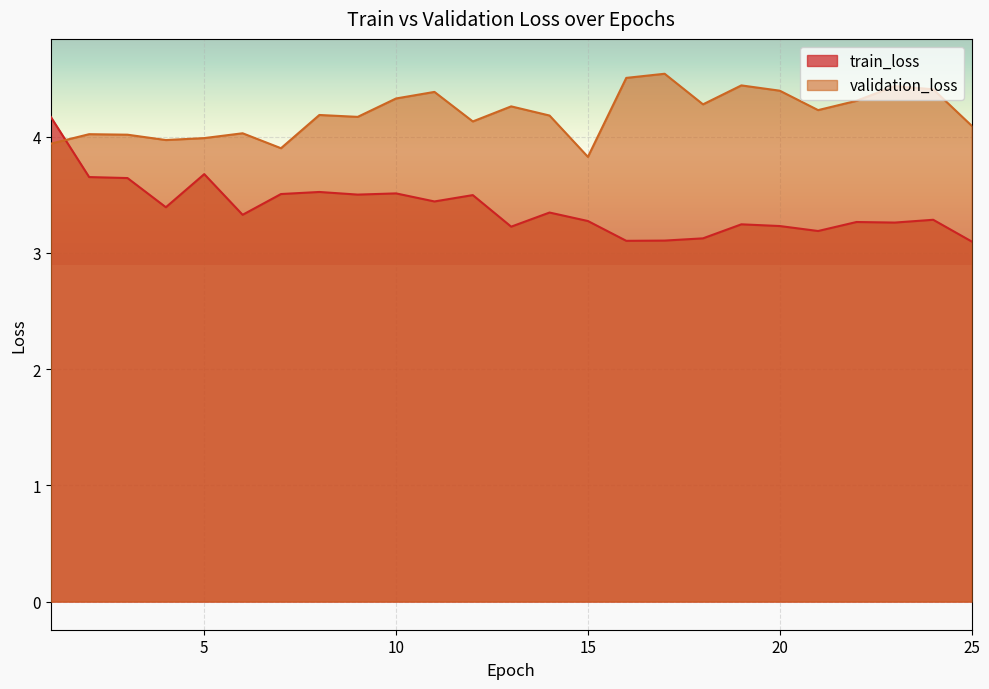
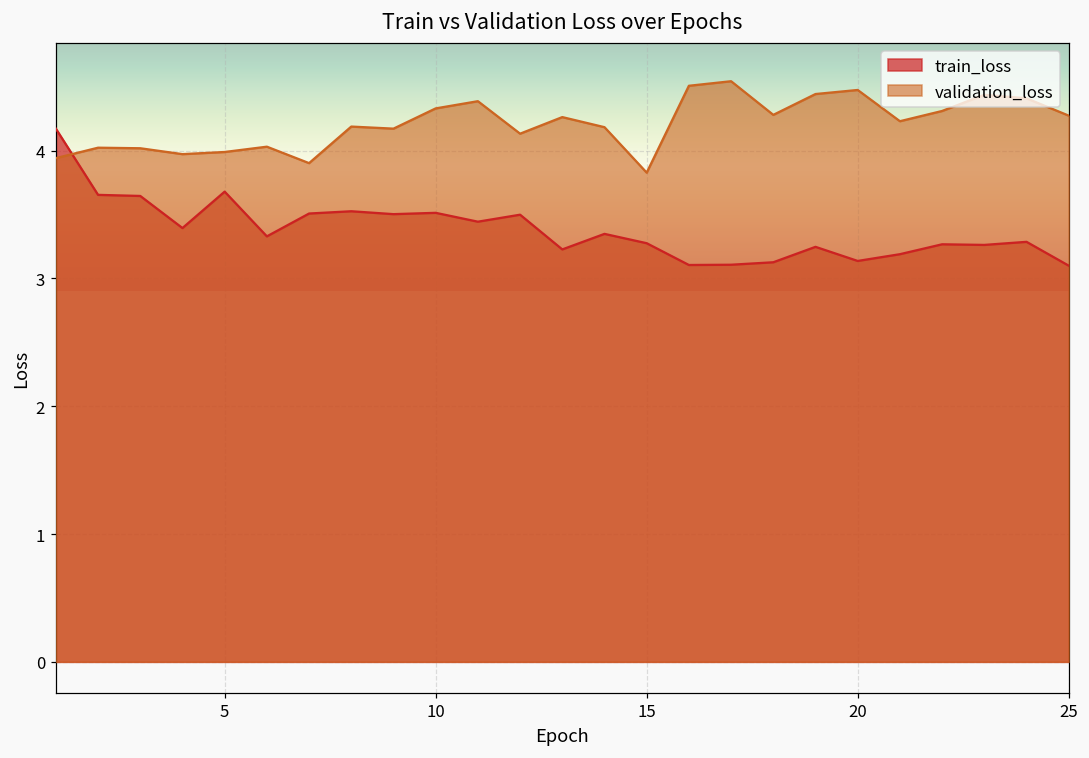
  {
    "train_loss": {
      "5": 3.68,
      "10": 3.51,
      "15": 3.27,
-     "20": 3.23,
+     "20": 3.14,
      "25": 3.10
    },
    "validation_loss": {
      "5": 3.99,
      "10": 4.33,
      "15": 3.83,
-     "20": 4.40,
-     "25": 4.10
+     "20": 4.47,
+     "25": 4.27
    }
  }
